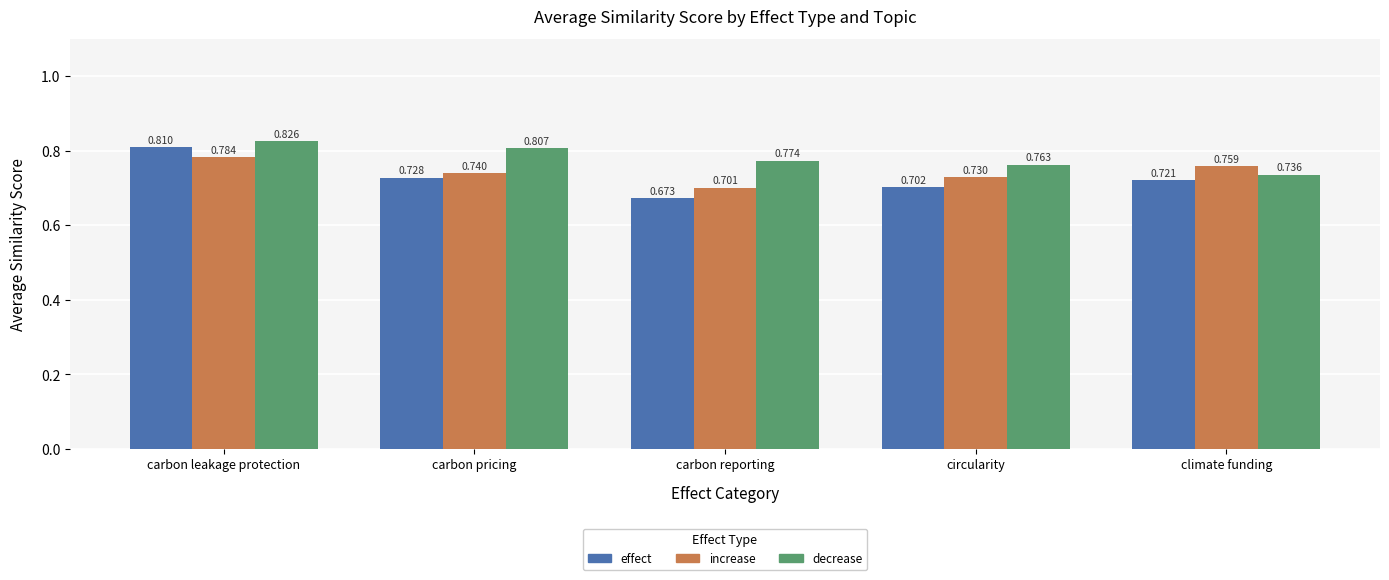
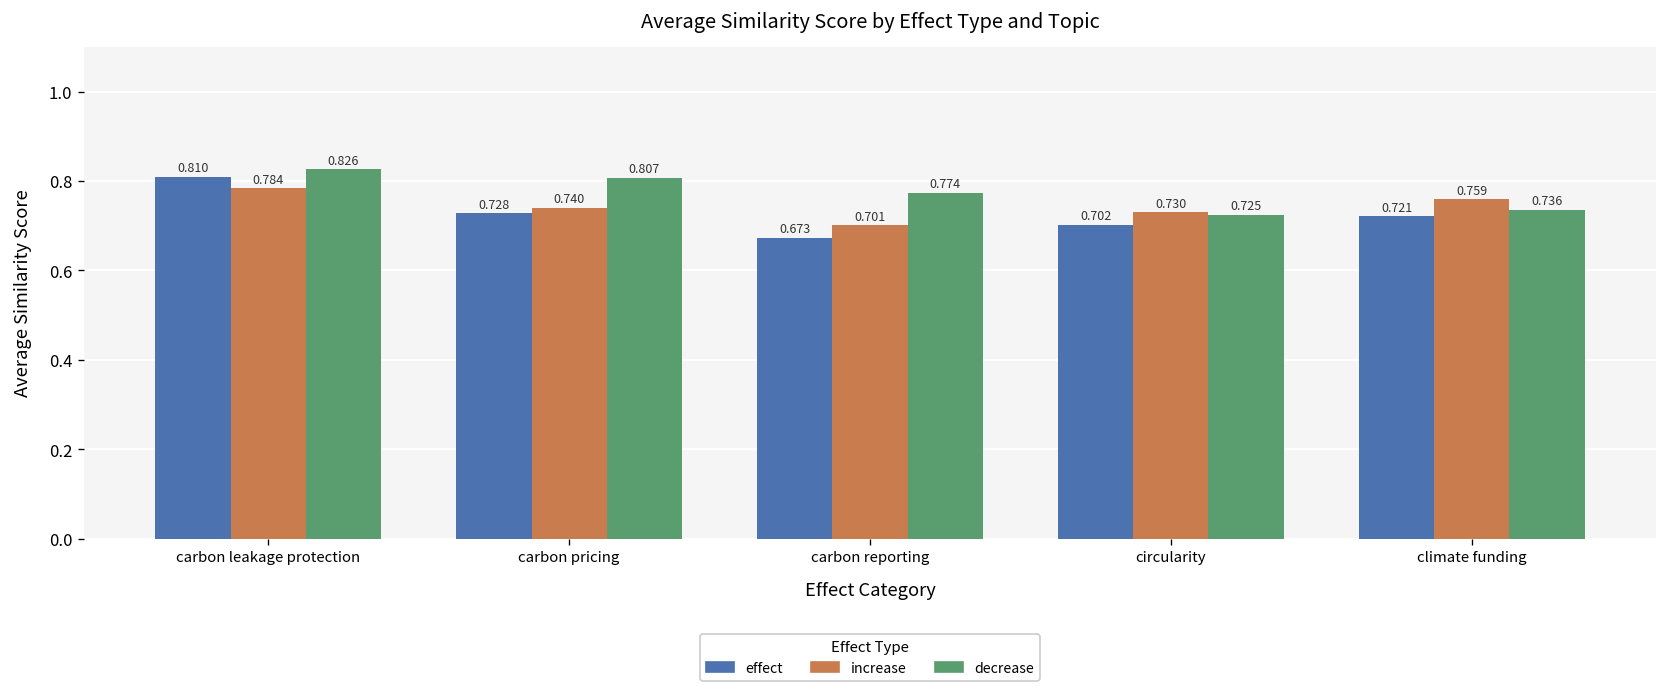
  {
    "effect": {
      "carbon leakage protection": 0.810,
      "carbon pricing": 0.728,
      "carbon reporting": 0.673,
      "circularity": 0.702,
      "climate funding": 0.721
    },
    "increase": {
      "carbon leakage protection": 0.784,
      "carbon pricing": 0.740,
      "carbon reporting": 0.701,
      "circularity": 0.730,
      "climate funding": 0.759
    },
    "decrease": {
      "carbon leakage protection": 0.826,
      "carbon pricing": 0.807,
      "carbon reporting": 0.774,
-     "circularity": 0.763,
+     "circularity": 0.725,
      "climate funding": 0.736
    }
  }
